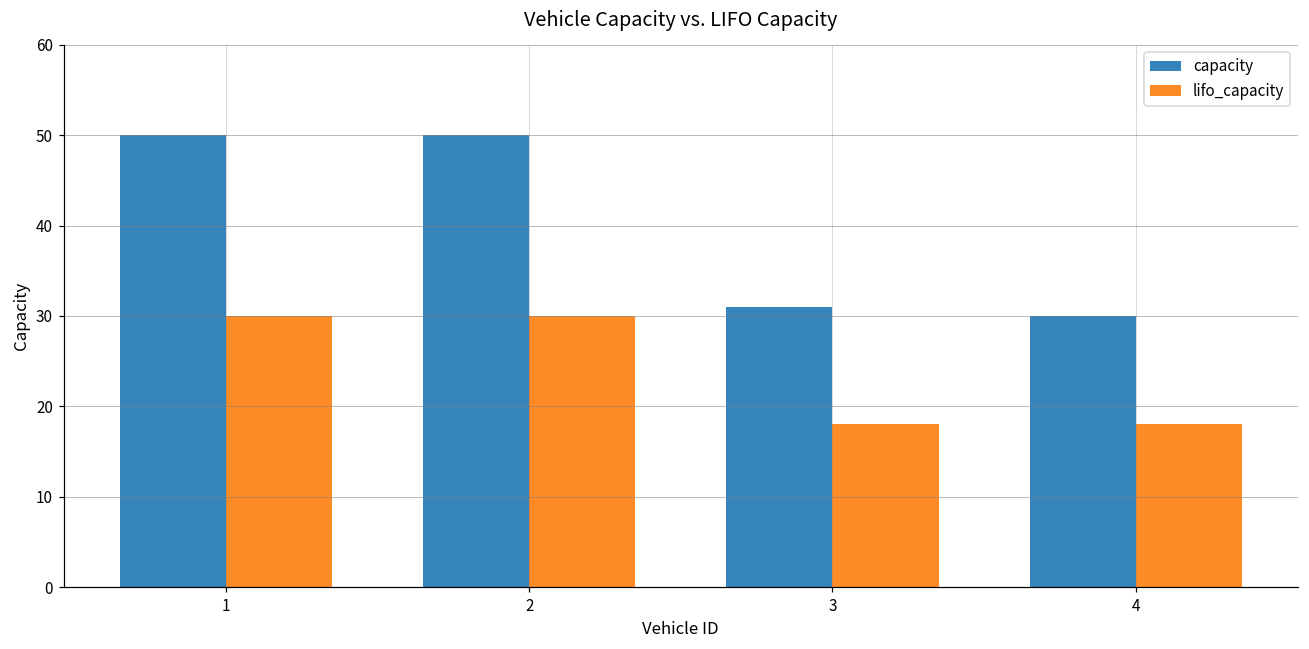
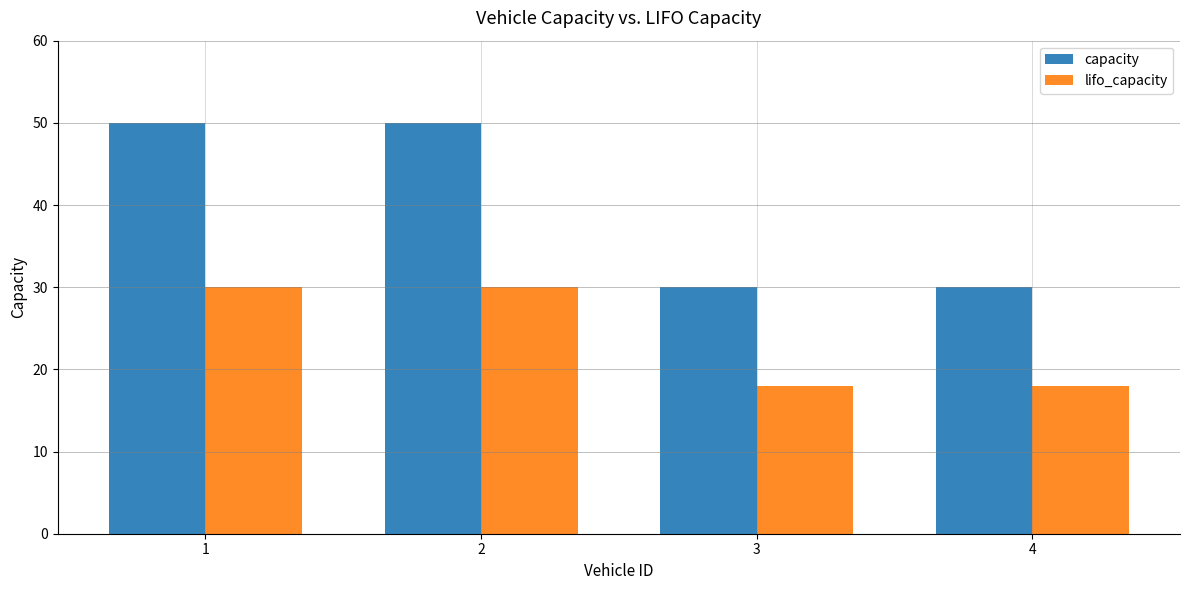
  {
    "capacity": {
      "1": 50,
      "2": 50,
-     "3": 31,
+     "3": 30,
      "4": 30
    },
    "lifo_capacity": {
      "1": 30,
      "2": 30,
      "3": 18,
      "4": 18
    }
  }
